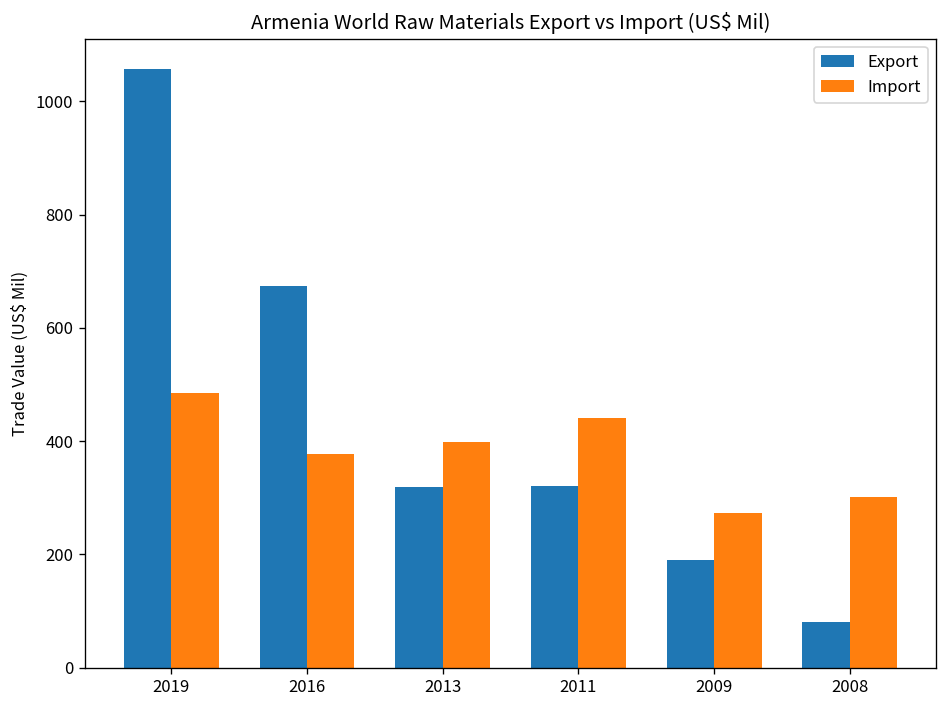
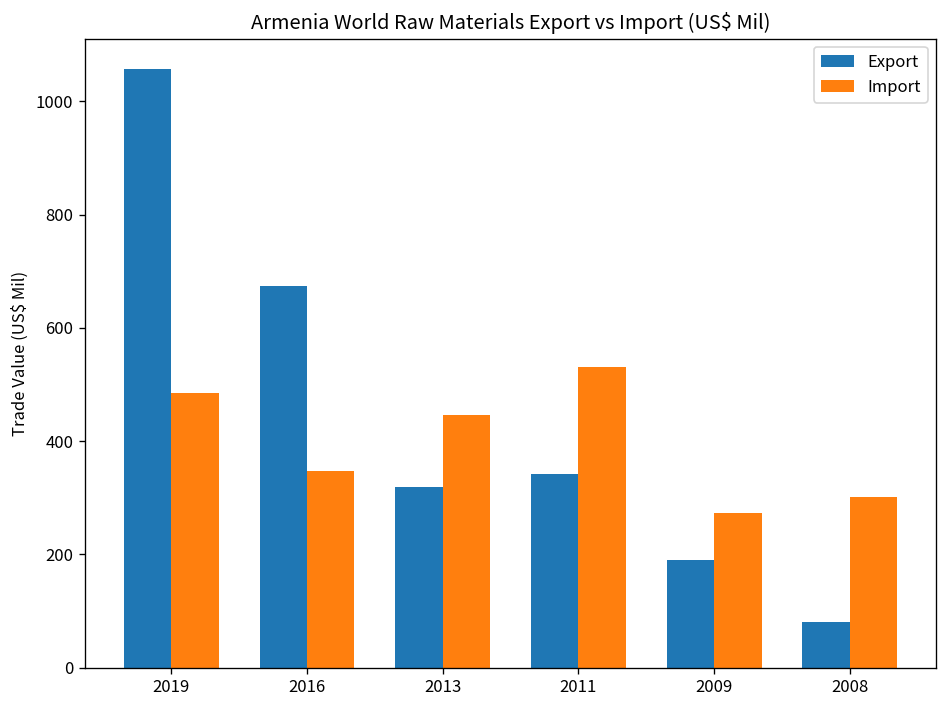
  {
    "Export": {
      "2019": 1060,
      "2016": 670,
      "2013": 320,
-     "2011": 320,
+     "2011": 340,
      "2009": 190,
      "2008": 80
    },
    "Import": {
      "2019": 480,
-     "2016": 380,
-     "2013": 400,
-     "2011": 440,
+     "2016": 350,
+     "2013": 450,
+     "2011": 530,
      "2009": 270,
      "2008": 300
    }
  }
